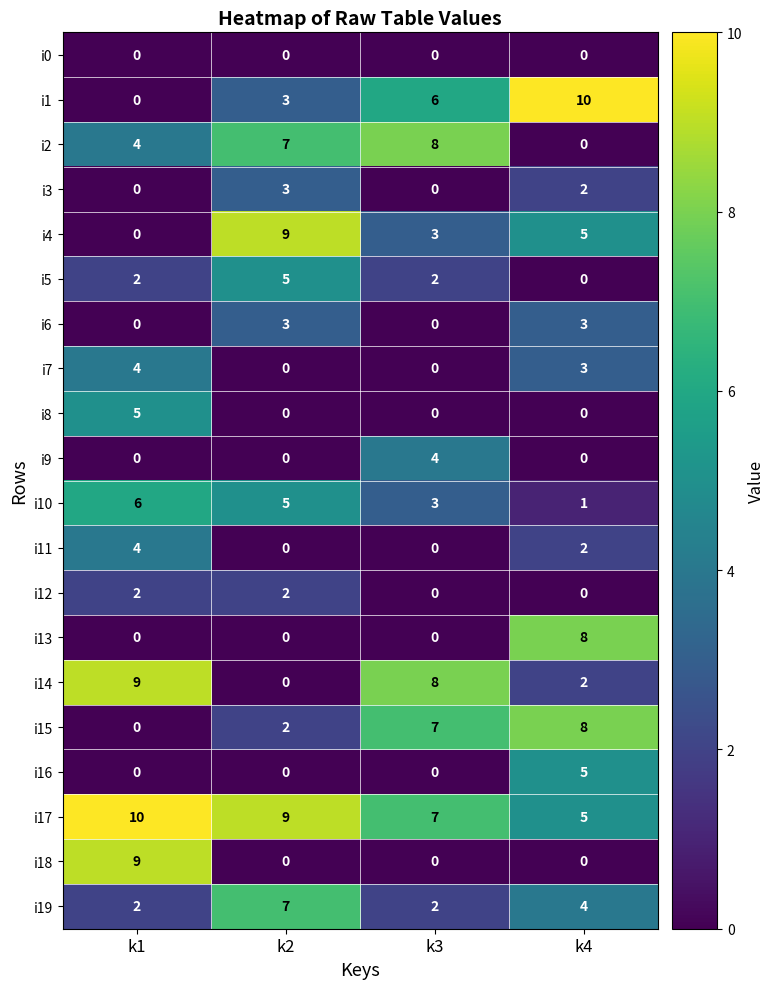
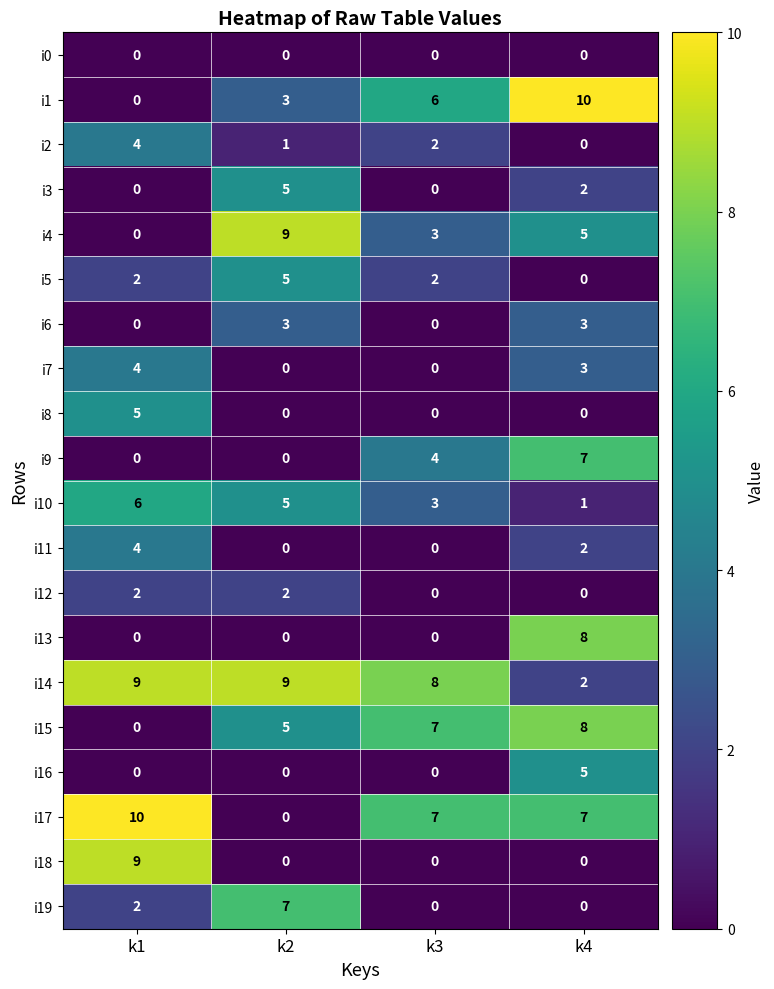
  {
    "i0": {
      "k1": 0,
      "k2": 0,
      "k3": 0,
      "k4": 0
    },
    "i1": {
      "k1": 0,
      "k2": 3,
      "k3": 6,
      "k4": 10
    },
    "i2": {
      "k1": 4,
-     "k2": 7,
-     "k3": 8,
+     "k2": 1,
+     "k3": 2,
      "k4": 0
    },
    "i3": {
      "k1": 0,
-     "k2": 3,
+     "k2": 5,
      "k3": 0,
      "k4": 2
    },
    "i4": {
      "k1": 0,
      "k2": 9,
      "k3": 3,
      "k4": 5
    },
    "i5": {
      "k1": 2,
      "k2": 5,
      "k3": 2,
      "k4": 0
    },
    "i6": {
      "k1": 0,
      "k2": 3,
      "k3": 0,
      "k4": 3
    },
    "i7": {
      "k1": 4,
      "k2": 0,
      "k3": 0,
      "k4": 3
    },
    "i8": {
      "k1": 5,
      "k2": 0,
      "k3": 0,
      "k4": 0
    },
    "i9": {
      "k1": 0,
      "k2": 0,
      "k3": 4,
-     "k4": 0
+     "k4": 7
    },
    "i10": {
      "k1": 6,
      "k2": 5,
      "k3": 3,
      "k4": 1
    },
    "i11": {
      "k1": 4,
      "k2": 0,
      "k3": 0,
      "k4": 2
    },
    "i12": {
      "k1": 2,
      "k2": 2,
      "k3": 0,
      "k4": 0
    },
    "i13": {
      "k1": 0,
      "k2": 0,
      "k3": 0,
      "k4": 8
    },
    "i14": {
      "k1": 9,
-     "k2": 0,
+     "k2": 9,
      "k3": 8,
      "k4": 2
    },
    "i15": {
      "k1": 0,
-     "k2": 2,
+     "k2": 5,
      "k3": 7,
      "k4": 8
    },
    "i16": {
      "k1": 0,
      "k2": 0,
      "k3": 0,
      "k4": 5
    },
    "i17": {
      "k1": 10,
-     "k2": 9,
+     "k2": 0,
      "k3": 7,
-     "k4": 5
+     "k4": 7
    },
    "i18": {
      "k1": 9,
      "k2": 0,
      "k3": 0,
      "k4": 0
    },
    "i19": {
      "k1": 2,
      "k2": 7,
-     "k3": 2,
-     "k4": 4
+     "k3": 0,
+     "k4": 0
    }
  }
